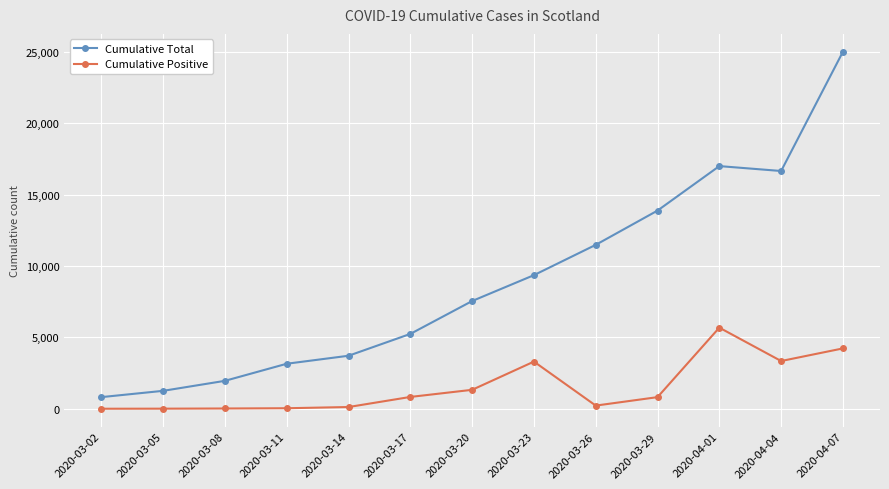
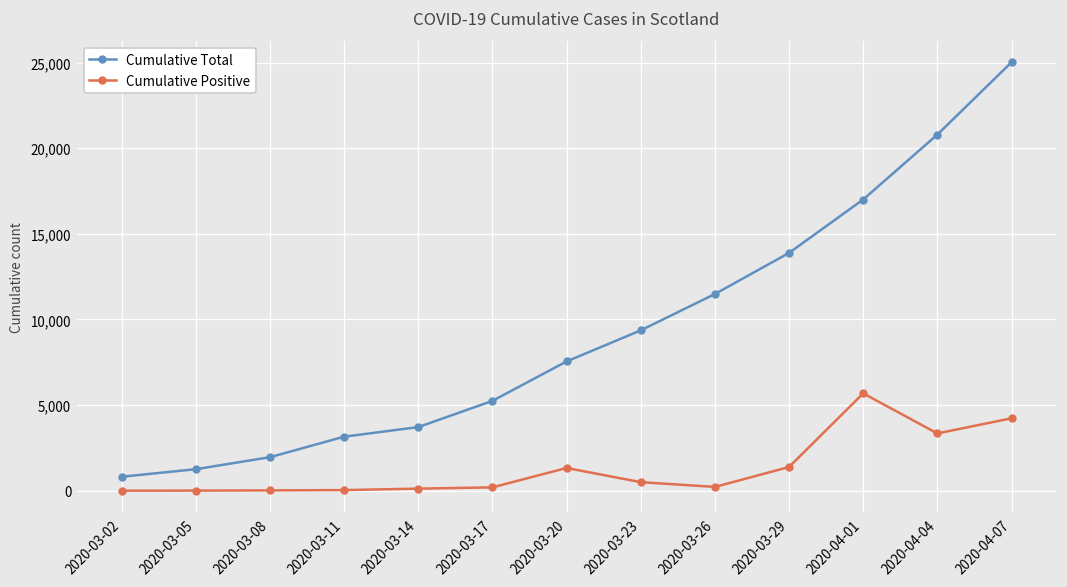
  {
    "Cumulative Total": {
      "2020-03-02": "800",
      "2020-03-05": "1,300",
      "2020-03-08": "2,000",
      "2020-03-11": "3,200",
      "2020-03-14": "3,700",
      "2020-03-17": "5,200",
      "2020-03-20": "7,600",
      "2020-03-23": "9,400",
      "2020-03-26": "11,500",
      "2020-03-29": "13,900",
      "2020-04-01": "17,000",
-     "2020-04-04": "16,700",
+     "2020-04-04": "20,800",
      "2020-04-07": "25,000"
    },
    "Cumulative Positive": {
      "2020-03-02": "0",
      "2020-03-05": "0",
      "2020-03-08": "0",
      "2020-03-11": "0",
      "2020-03-14": "100",
-     "2020-03-17": "800",
+     "2020-03-17": "200",
      "2020-03-20": "1,300",
-     "2020-03-23": "3,300",
+     "2020-03-23": "500",
      "2020-03-26": "200",
-     "2020-03-29": "800",
+     "2020-03-29": "1,400",
      "2020-04-01": "5,700",
      "2020-04-04": "3,300",
      "2020-04-07": "4,200"
    }
  }
